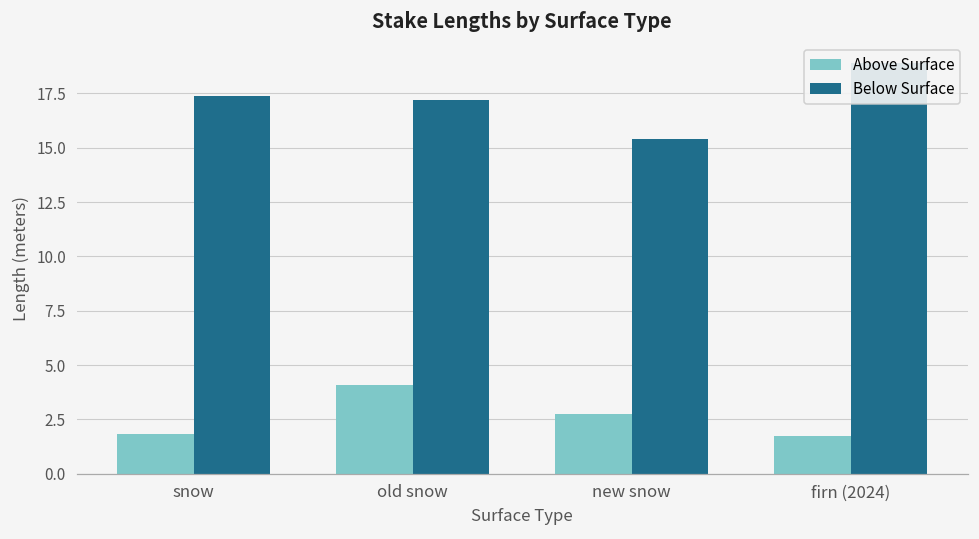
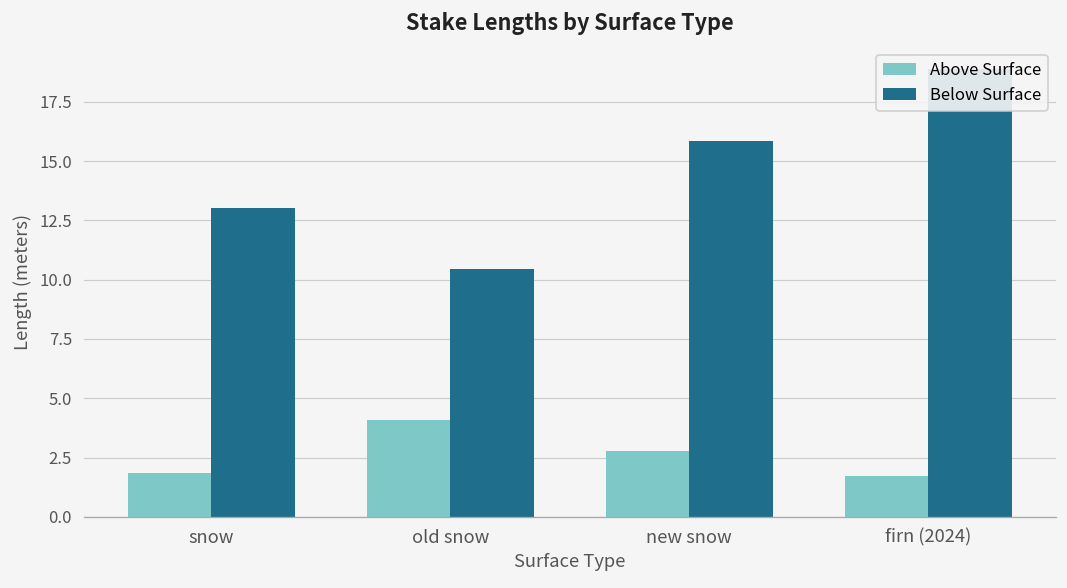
  {
    "Above Surface": {
      "snow": 1.8,
      "old snow": 4.1,
      "new snow": 2.8,
      "firn (2024)": 1.7
    },
    "Below Surface": {
-     "snow": 17.4,
-     "old snow": 17.2,
-     "new snow": 15.4
+     "snow": 13.0,
+     "old snow": 10.5,
+     "new snow": 15.9
    }
  }
